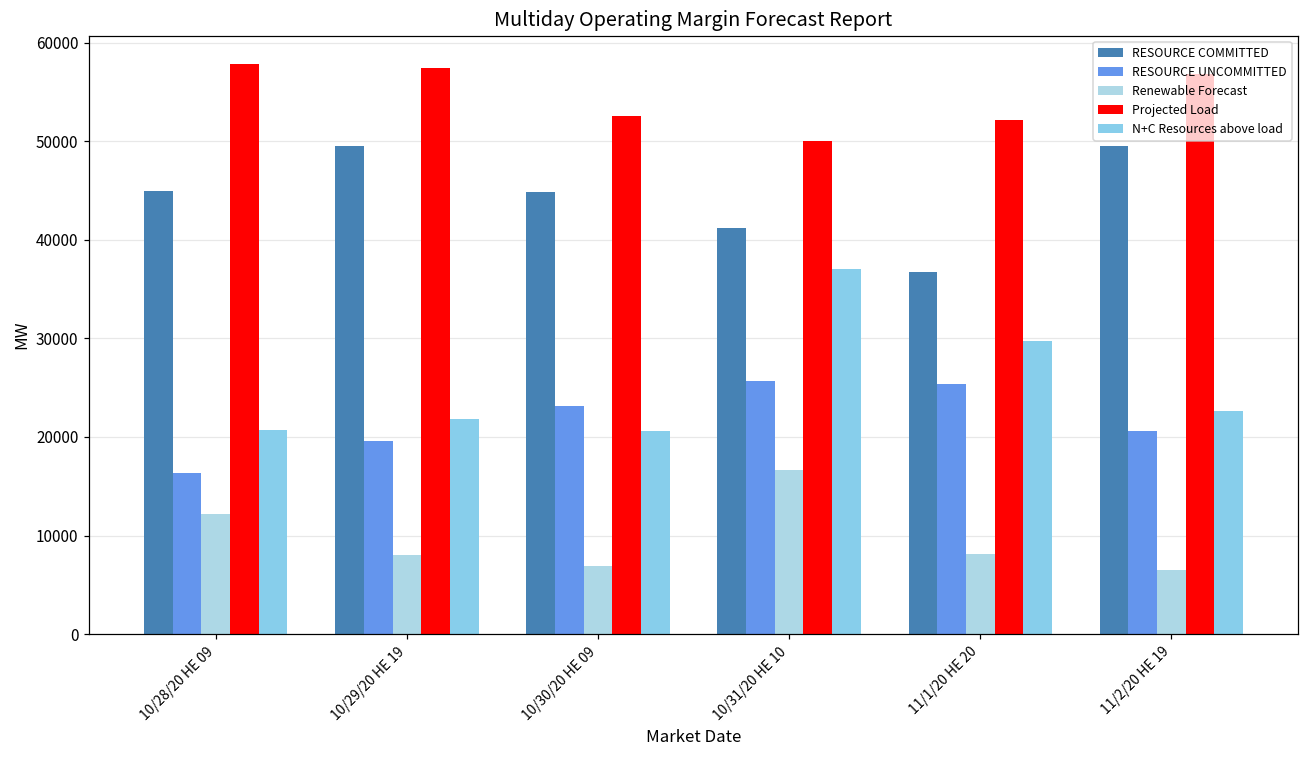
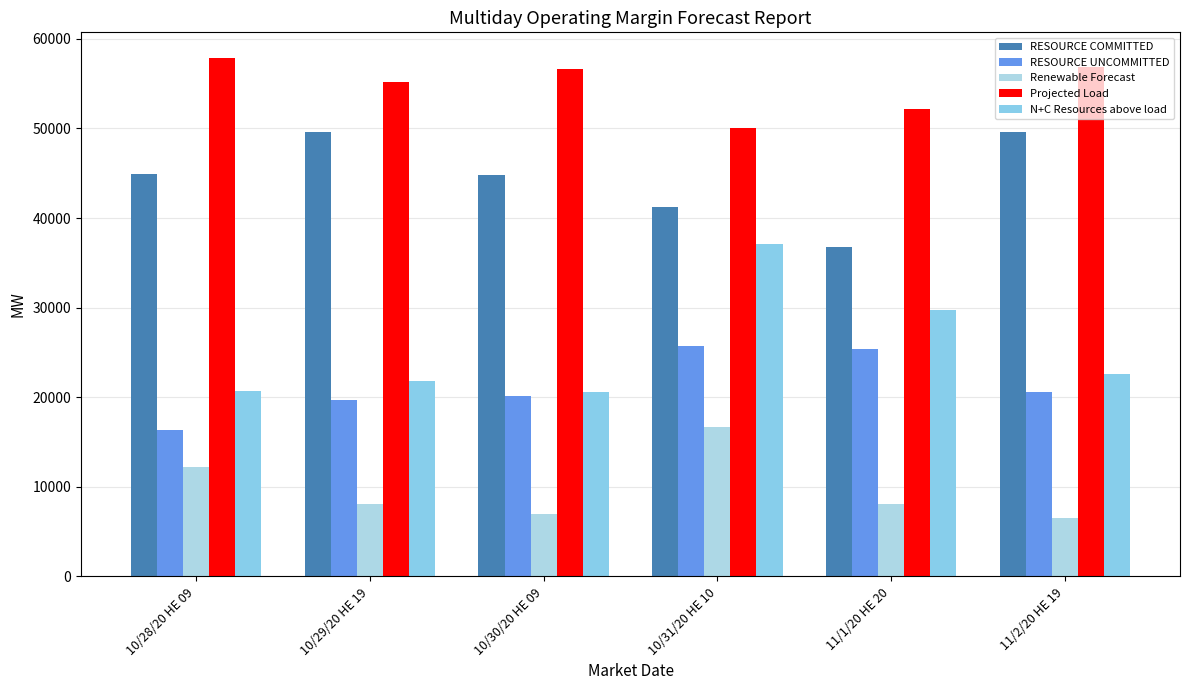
  {
    "RESOURCE COMMITTED": {
      "10/28/20 HE 09": 45000,
      "10/29/20 HE 19": 50000,
      "10/30/20 HE 09": 45000,
      "10/31/20 HE 10": 41000,
      "11/1/20 HE 20": 37000,
      "11/2/20 HE 19": 50000
    },
    "RESOURCE UNCOMMITTED": {
      "10/28/20 HE 09": 16000,
      "10/29/20 HE 19": 20000,
-     "10/30/20 HE 09": 23000,
+     "10/30/20 HE 09": 20000,
      "10/31/20 HE 10": 26000,
      "11/1/20 HE 20": 25000,
      "11/2/20 HE 19": 21000
    },
    "Projected Load": {
      "10/28/20 HE 09": 58000,
-     "10/29/20 HE 19": 57000,
-     "10/30/20 HE 09": 53000,
+     "10/29/20 HE 19": 55000,
+     "10/30/20 HE 09": 57000,
      "10/31/20 HE 10": 50000,
      "11/1/20 HE 20": 52000
    }
  }
